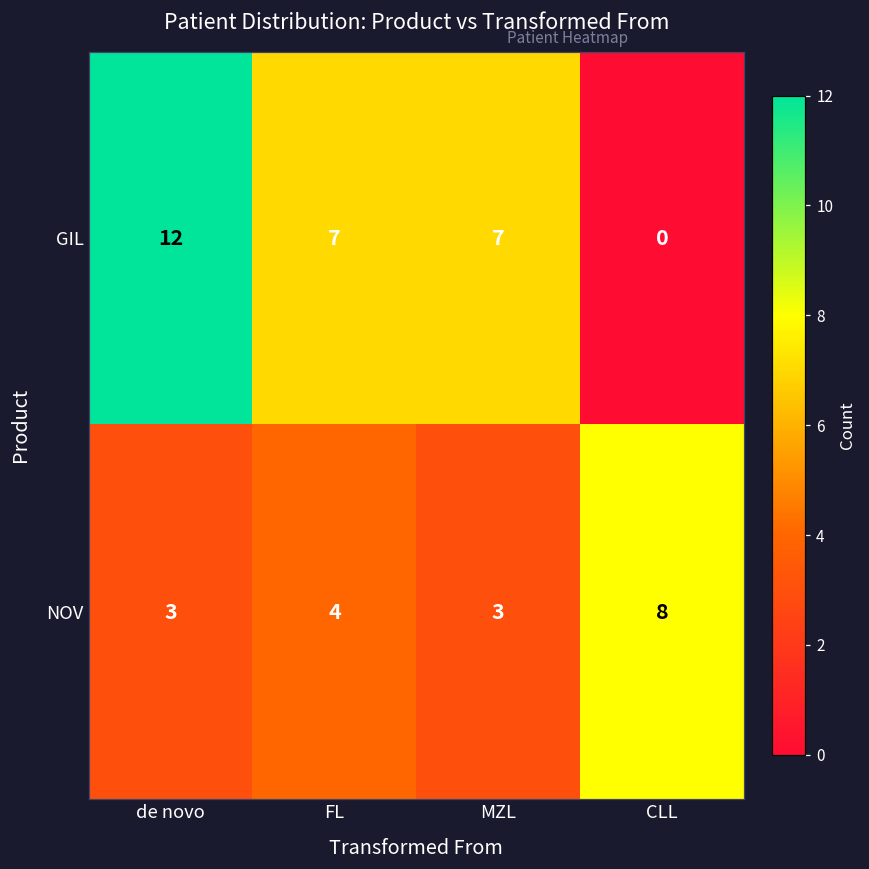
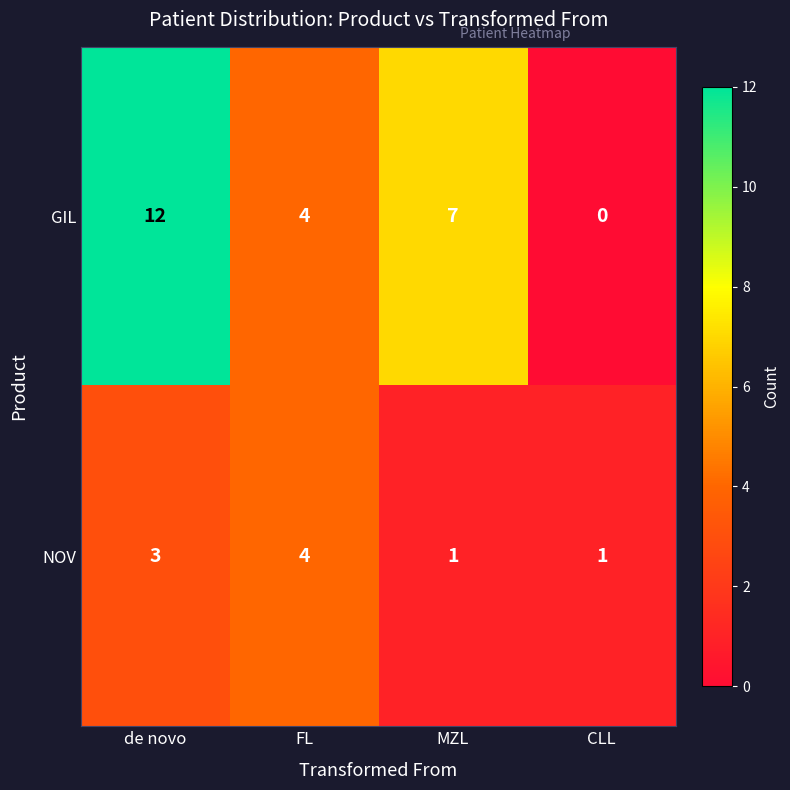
  {
    "GIL": {
      "de novo": 12,
-     "FL": 7,
+     "FL": 4,
      "MZL": 7,
      "CLL": 0
    },
    "NOV": {
      "de novo": 3,
      "FL": 4,
-     "MZL": 3,
-     "CLL": 8
+     "MZL": 1,
+     "CLL": 1
    }
  }
